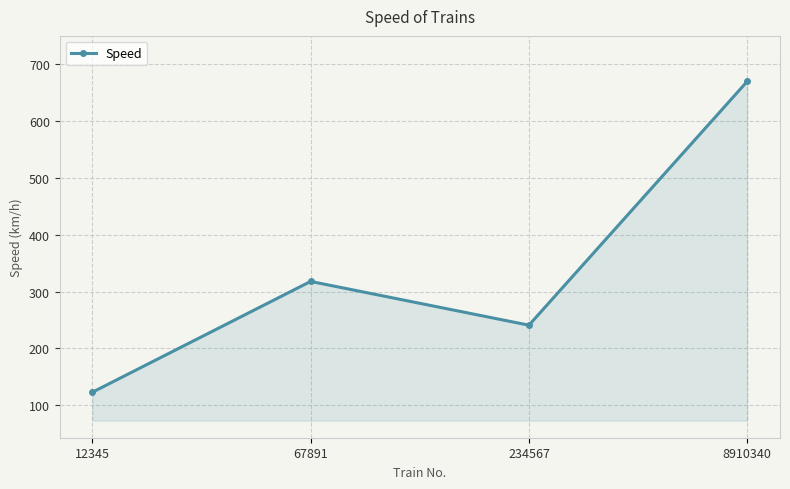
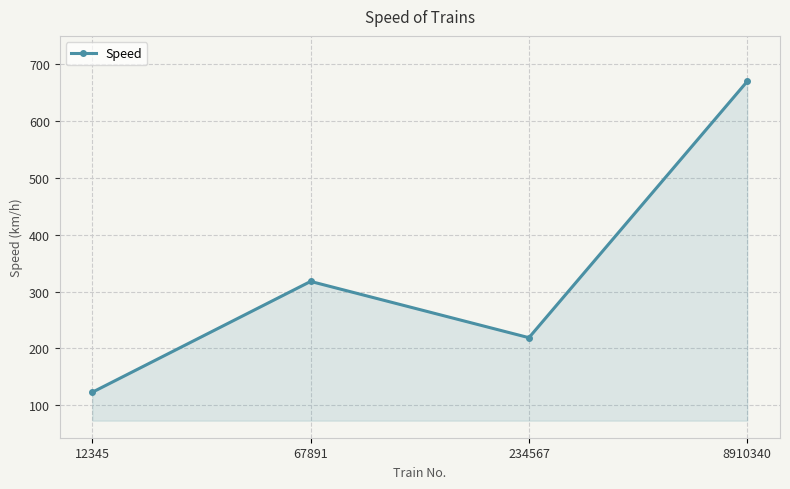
  {
    "12345": 120,
    "67891": 320,
-   "234567": 240,
+   "234567": 220,
    "8910340": 670
  }
